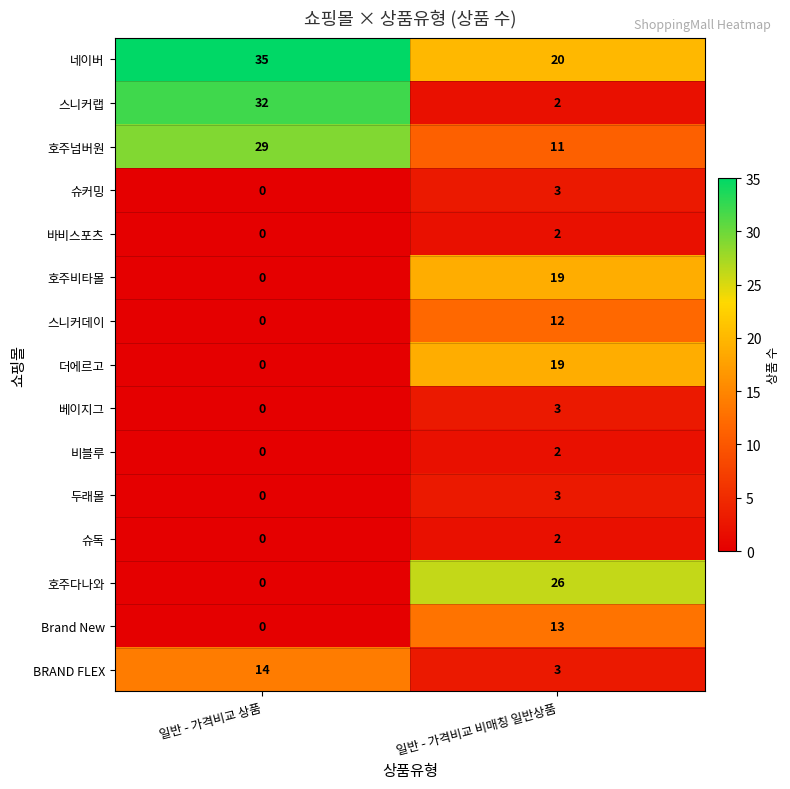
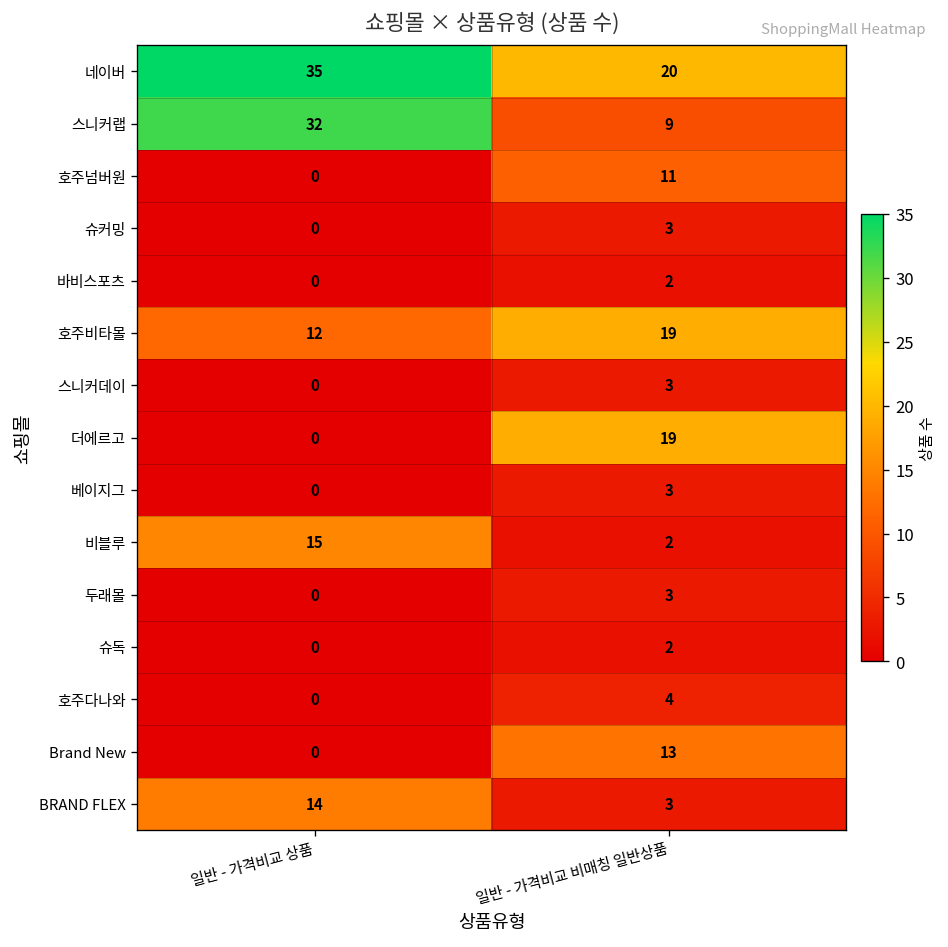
  {
    "네이버": {
      "일반 - 가격비교 상품": 35,
      "일반 - 가격비교 비매칭 일반상품": 20
    },
    "스니커랩": {
      "일반 - 가격비교 상품": 32,
-     "일반 - 가격비교 비매칭 일반상품": 2
+     "일반 - 가격비교 비매칭 일반상품": 9
    },
    "호주넘버원": {
-     "일반 - 가격비교 상품": 29,
+     "일반 - 가격비교 상품": 0,
      "일반 - 가격비교 비매칭 일반상품": 11
    },
    "슈커밍": {
      "일반 - 가격비교 상품": 0,
      "일반 - 가격비교 비매칭 일반상품": 3
    },
    "바비스포츠": {
      "일반 - 가격비교 상품": 0,
      "일반 - 가격비교 비매칭 일반상품": 2
    },
    "호주비타몰": {
-     "일반 - 가격비교 상품": 0,
+     "일반 - 가격비교 상품": 12,
      "일반 - 가격비교 비매칭 일반상품": 19
    },
    "스니커데이": {
      "일반 - 가격비교 상품": 0,
-     "일반 - 가격비교 비매칭 일반상품": 12
+     "일반 - 가격비교 비매칭 일반상품": 3
    },
    "더에르고": {
      "일반 - 가격비교 상품": 0,
      "일반 - 가격비교 비매칭 일반상품": 19
    },
    "베이지그": {
      "일반 - 가격비교 상품": 0,
      "일반 - 가격비교 비매칭 일반상품": 3
    },
    "비블루": {
-     "일반 - 가격비교 상품": 0,
+     "일반 - 가격비교 상품": 15,
      "일반 - 가격비교 비매칭 일반상품": 2
    },
    "두래몰": {
      "일반 - 가격비교 상품": 0,
      "일반 - 가격비교 비매칭 일반상품": 3
    },
    "슈독": {
      "일반 - 가격비교 상품": 0,
      "일반 - 가격비교 비매칭 일반상품": 2
    },
    "호주다나와": {
      "일반 - 가격비교 상품": 0,
-     "일반 - 가격비교 비매칭 일반상품": 26
+     "일반 - 가격비교 비매칭 일반상품": 4
    },
    "Brand New": {
      "일반 - 가격비교 상품": 0,
      "일반 - 가격비교 비매칭 일반상품": 13
    },
    "BRAND FLEX": {
      "일반 - 가격비교 상품": 14,
      "일반 - 가격비교 비매칭 일반상품": 3
    }
  }
